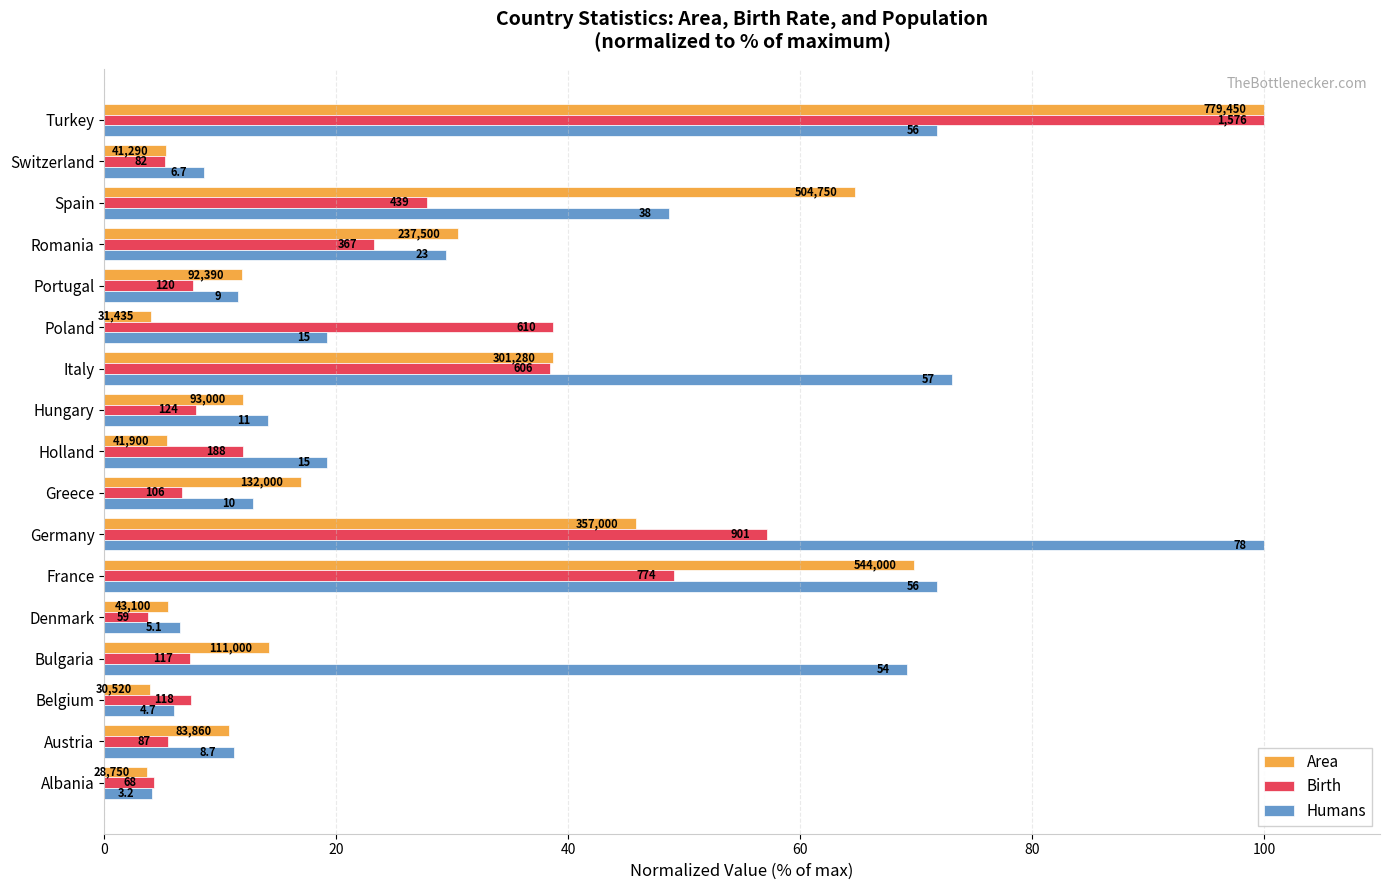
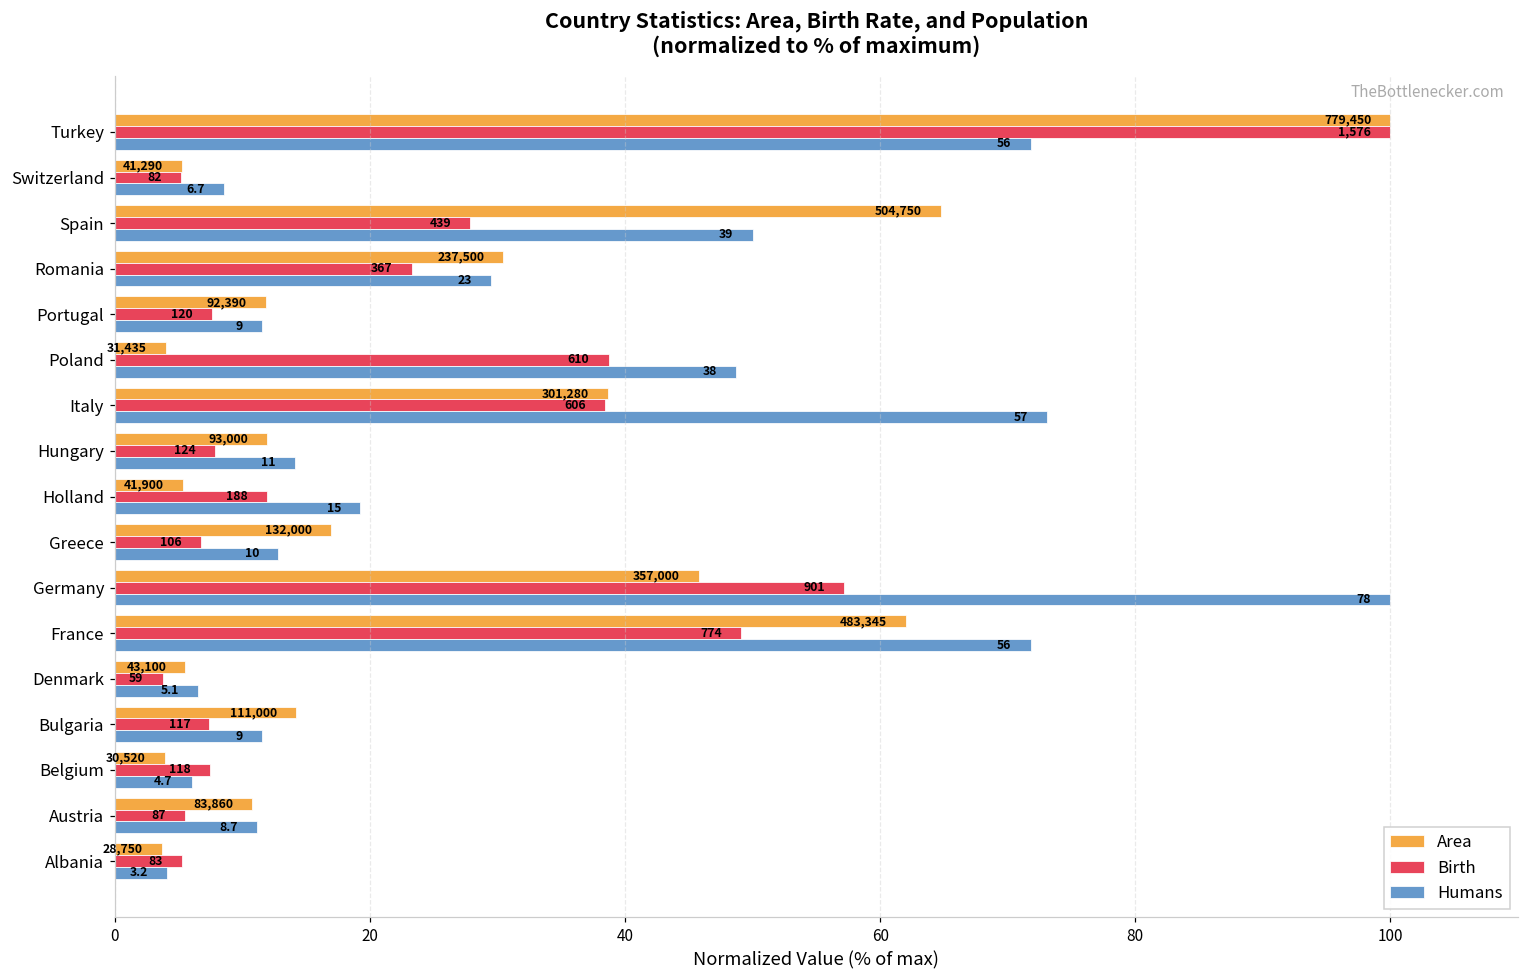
  {
    "Area": {
-     "France": "544,000"
+     "France": "483,345"
    },
    "Birth": {
-     "Albania": "68"
+     "Albania": "83"
    },
    "Humans": {
-     "Spain": "38",
-     "Poland": "15",
-     "Bulgaria": "54"
+     "Spain": "39",
+     "Poland": "38",
+     "Bulgaria": "9"
    }
  }
